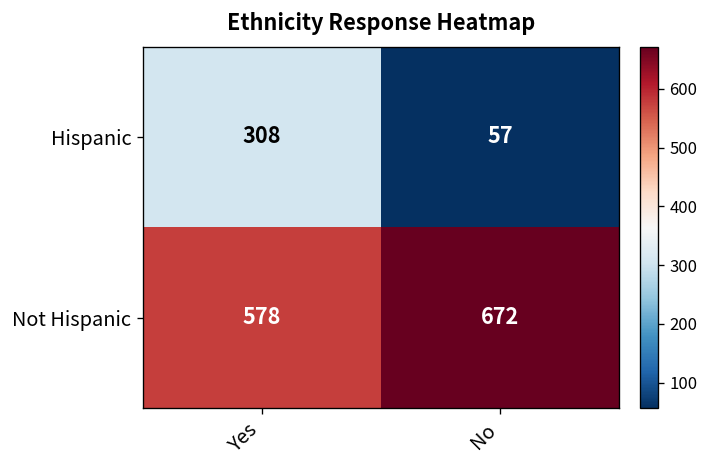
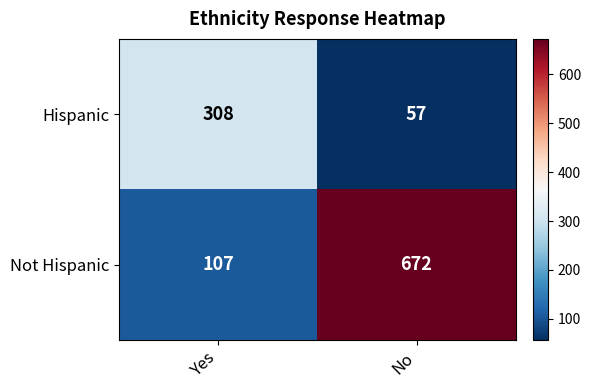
  {
    "Hispanic": {
      "Yes": 308,
      "No": 57
    },
    "Not Hispanic": {
-     "Yes": 578,
+     "Yes": 107,
      "No": 672
    }
  }
